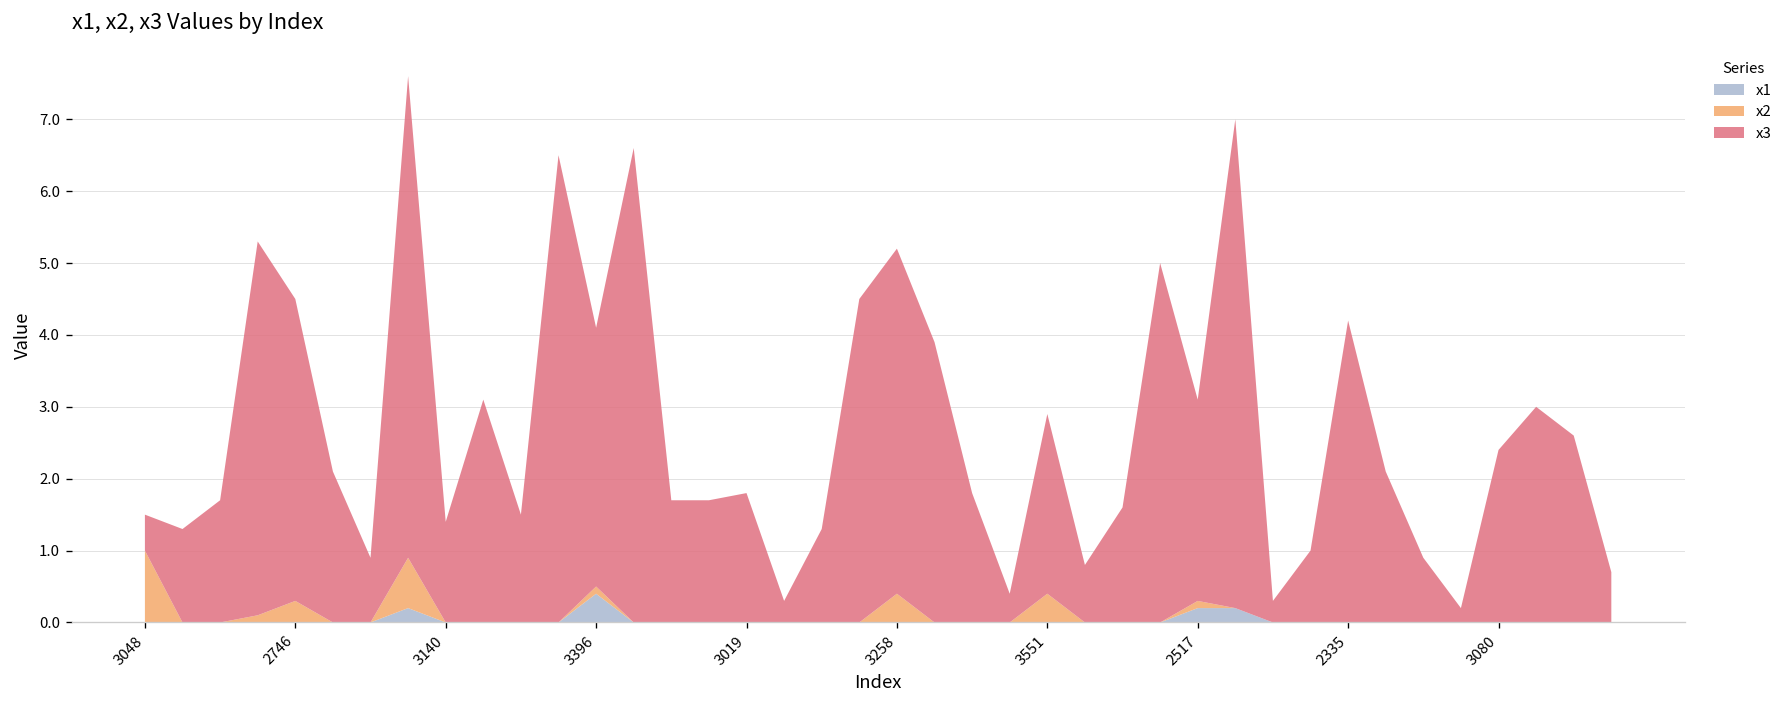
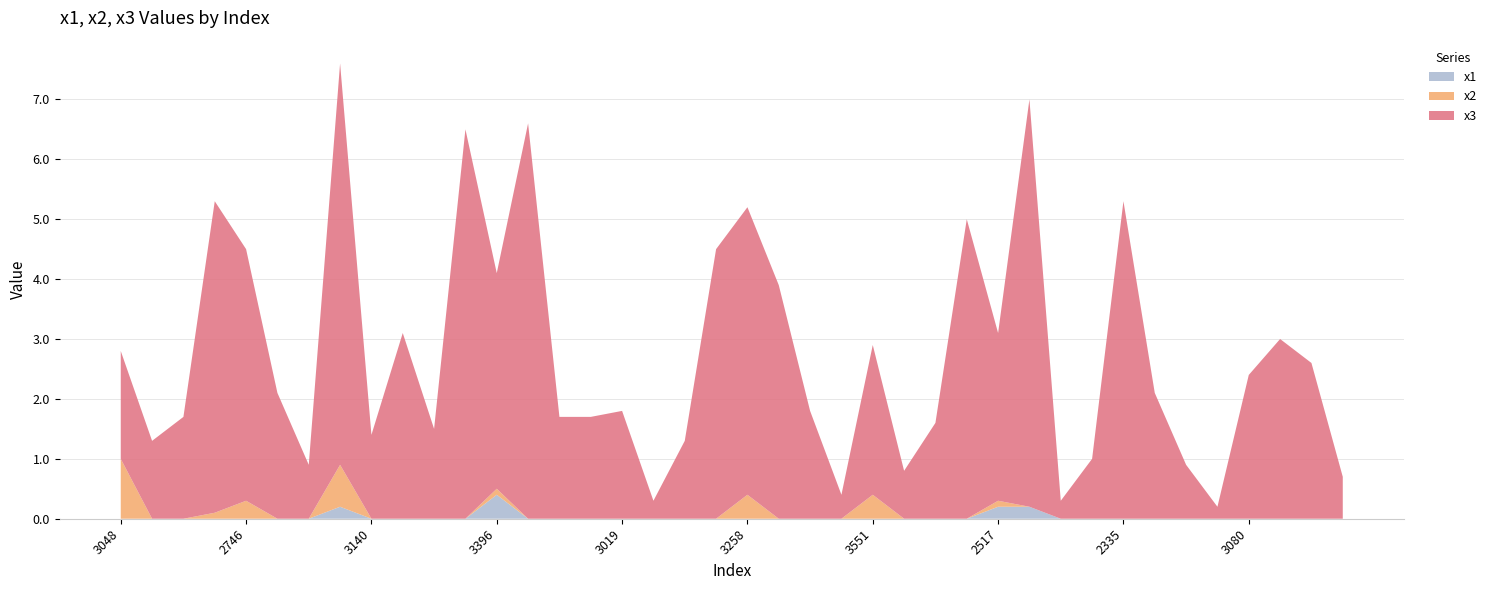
  {
    "x1": {
      "3048": 0.0,
      "2746": 0.0,
      "3396": 0.4,
      "3258": 0.0,
      "3551": 0.0,
      "2517": 0.2
    },
    "x3": {
-     "3048": 0.5,
+     "3048": 1.8,
      "2746": 4.2,
      "3140": 1.4,
      "3396": 3.6,
      "3019": 1.8,
      "3258": 4.8,
      "3551": 2.5,
      "2517": 2.8,
-     "2335": 4.2,
+     "2335": 5.3,
      "3080": 2.4
    }
  }
